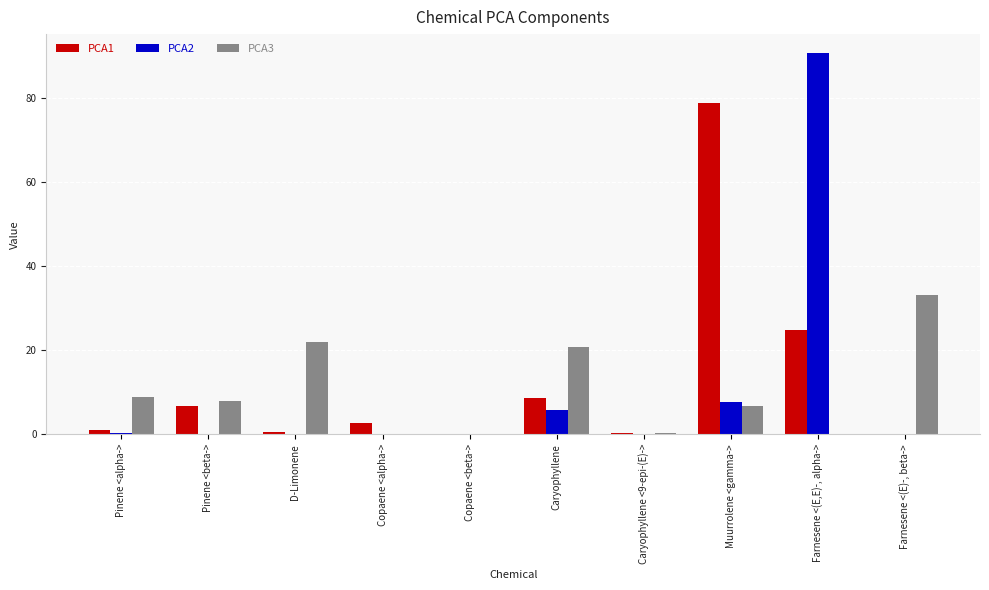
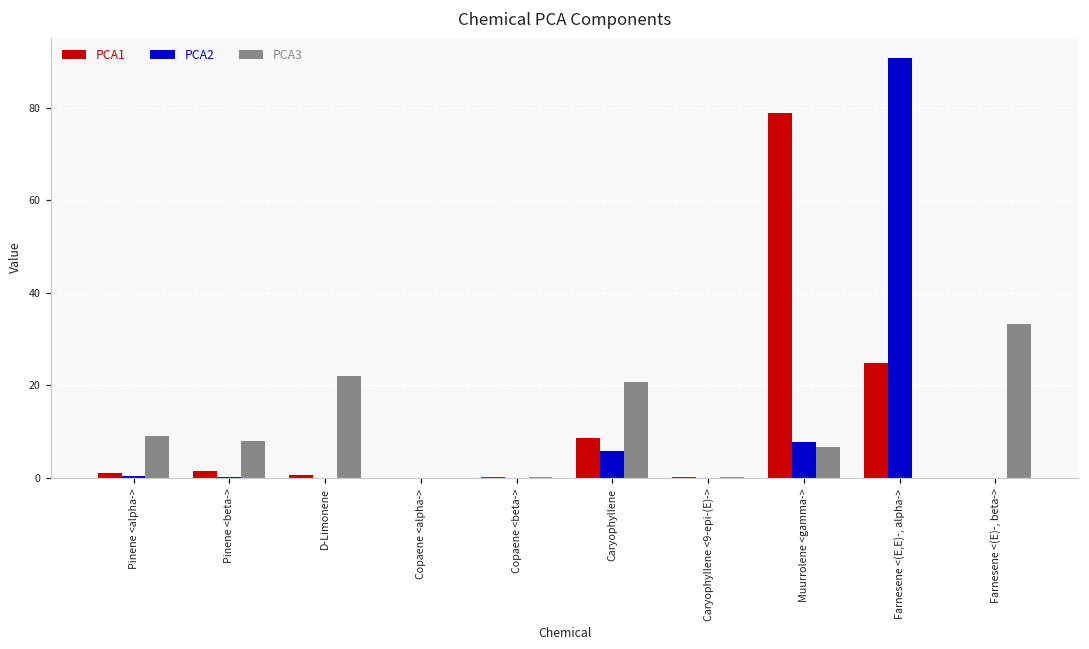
  {
    "PCA1": {
      "Pinene <alpha->": 1,
-     "Pinene <beta->": 7,
+     "Pinene <beta->": 1,
      "D-Limonene": 1,
-     "Copaene <alpha->": 3,
+     "Copaene <alpha->": 0,
      "Caryophyllene": 9,
      "Muurrolene <gamma->": 79,
      "Farnesene <(E,E)-, alpha->": 25
    },
    "PCA2": {
      "Caryophyllene": 6,
      "Muurrolene <gamma->": 8,
      "Farnesene <(E,E)-, alpha->": 91
    },
    "PCA3": {
      "Pinene <alpha->": 9,
      "Pinene <beta->": 8,
      "D-Limonene": 22,
      "Caryophyllene": 21,
      "Muurrolene <gamma->": 7,
      "Farnesene <(E)-, beta->": 33
    }
  }
